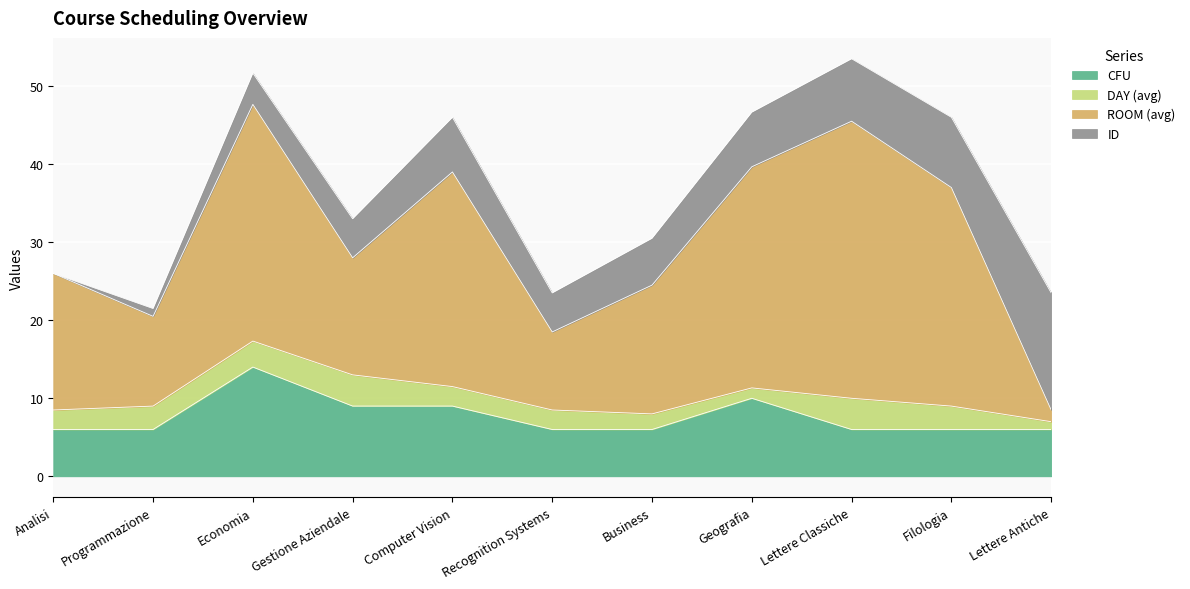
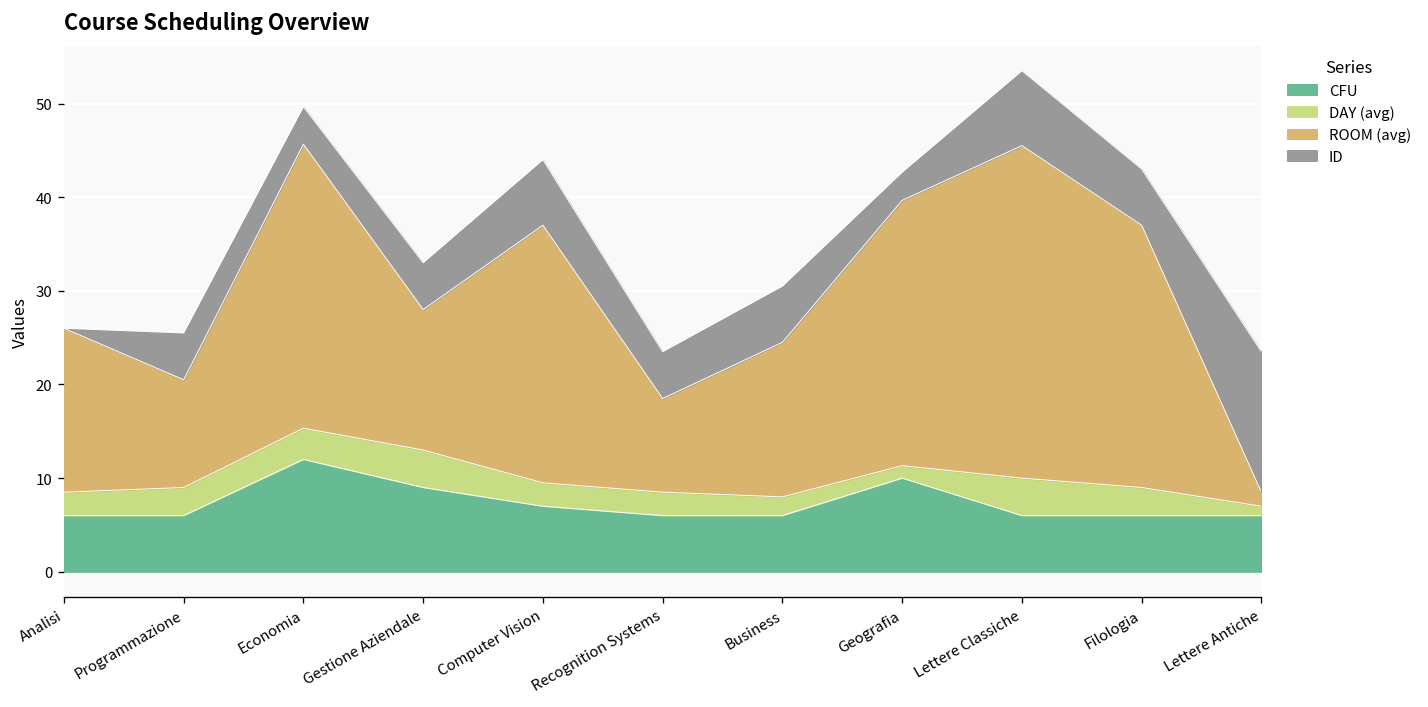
  {
    "CFU": {
      "Analisi": 6,
      "Programmazione": 6,
-     "Economia": 14,
+     "Economia": 12,
      "Gestione Aziendale": 9,
-     "Computer Vision": 9,
+     "Computer Vision": 7,
      "Recognition Systems": 6,
      "Business": 6,
      "Geografia": 10,
      "Lettere Classiche": 6,
      "Filologia": 6,
      "Lettere Antiche": 6
    },
    "ID": {
-     "Programmazione": 1,
+     "Programmazione": 5,
      "Economia": 4,
      "Gestione Aziendale": 5,
      "Computer Vision": 7,
      "Recognition Systems": 5,
      "Business": 6,
-     "Geografia": 7,
+     "Geografia": 3,
      "Lettere Classiche": 8,
-     "Filologia": 9,
+     "Filologia": 6,
      "Lettere Antiche": 15
    }
  }
